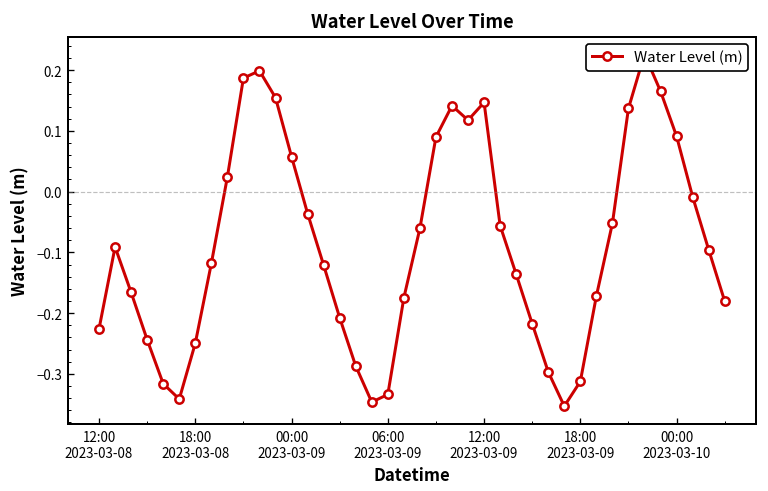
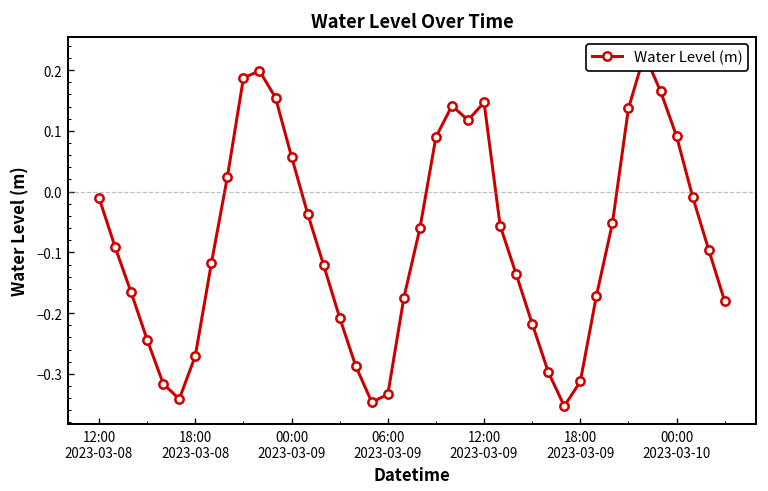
  {
-   "12:00 2023-03-08": -0.23,
-   "18:00 2023-03-08": -0.25,
+   "12:00 2023-03-08": -0.01,
+   "18:00 2023-03-08": -0.27,
    "00:00 2023-03-09": 0.06,
    "06:00 2023-03-09": -0.33,
    "12:00 2023-03-09": 0.15,
    "18:00 2023-03-09": -0.31,
    "00:00 2023-03-10": 0.09
  }
